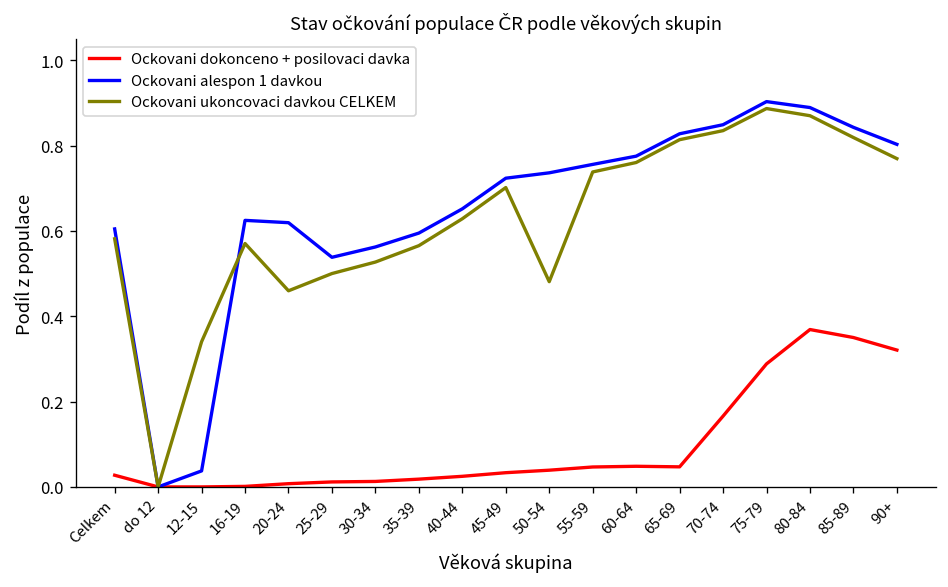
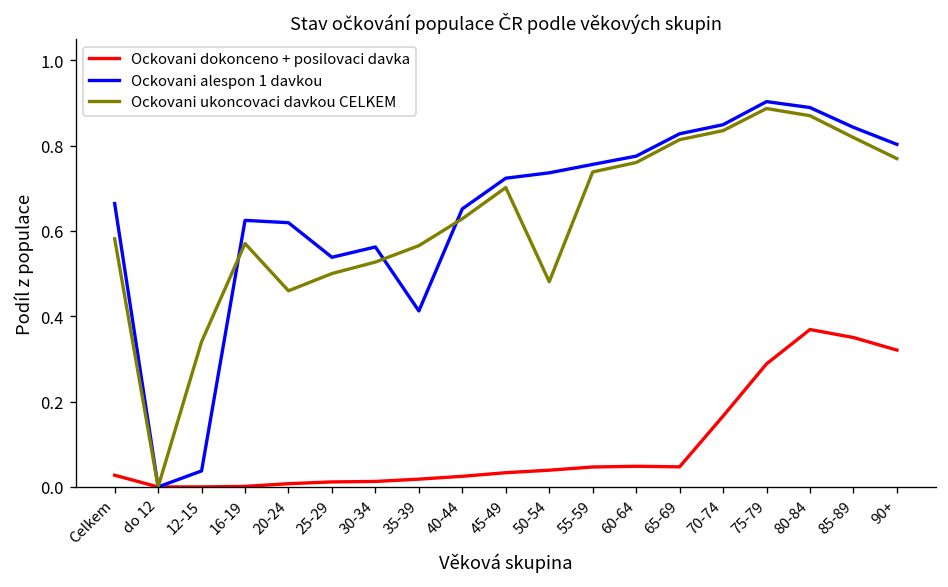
  {
    "Ockovani dokonceno + posilovaci davka": {
      "Celkem": 0.03,
      "12-15": 0.00,
      "16-19": 0.00,
      "20-24": 0.01,
      "25-29": 0.01,
      "30-34": 0.01,
      "35-39": 0.02,
      "40-44": 0.02,
      "45-49": 0.03,
      "50-54": 0.04,
      "55-59": 0.05,
      "60-64": 0.05,
      "65-69": 0.05,
      "70-74": 0.17,
      "75-79": 0.29,
      "80-84": 0.37,
      "85-89": 0.35,
      "90+": 0.32
    },
    "Ockovani alespon 1 davkou": {
-     "Celkem": 0.60,
+     "Celkem": 0.66,
      "12-15": 0.04,
      "16-19": 0.62,
      "20-24": 0.62,
      "25-29": 0.54,
      "30-34": 0.56,
-     "35-39": 0.60,
+     "35-39": 0.41,
      "40-44": 0.65,
      "45-49": 0.72,
      "50-54": 0.74,
      "55-59": 0.76,
      "60-64": 0.78,
      "65-69": 0.83,
      "70-74": 0.85,
      "75-79": 0.90,
      "80-84": 0.89,
      "85-89": 0.84,
      "90+": 0.80
    },
    "Ockovani ukoncovaci davkou CELKEM": {
      "Celkem": 0.58,
      "12-15": 0.34,
      "16-19": 0.57,
      "20-24": 0.46,
      "25-29": 0.50,
      "30-34": 0.53,
      "35-39": 0.57,
      "40-44": 0.63,
      "45-49": 0.70,
      "50-54": 0.48,
      "55-59": 0.74,
      "60-64": 0.76,
      "65-69": 0.81,
      "70-74": 0.84,
      "75-79": 0.89,
      "80-84": 0.87,
      "85-89": 0.82,
      "90+": 0.77
    }
  }
